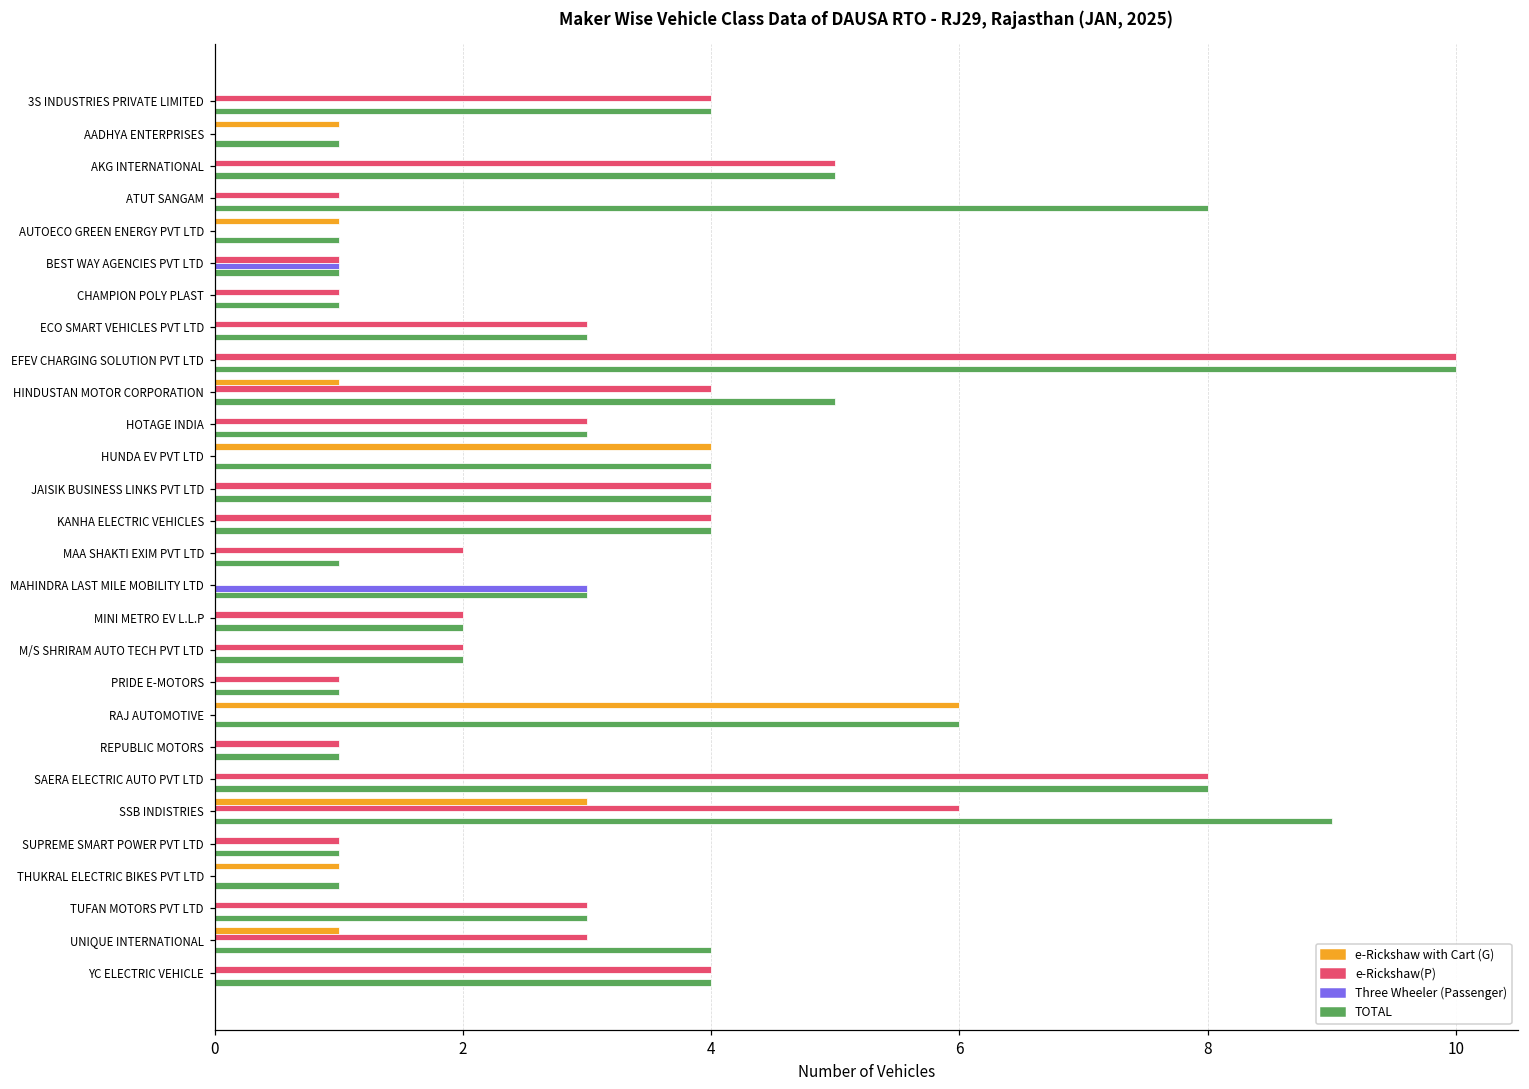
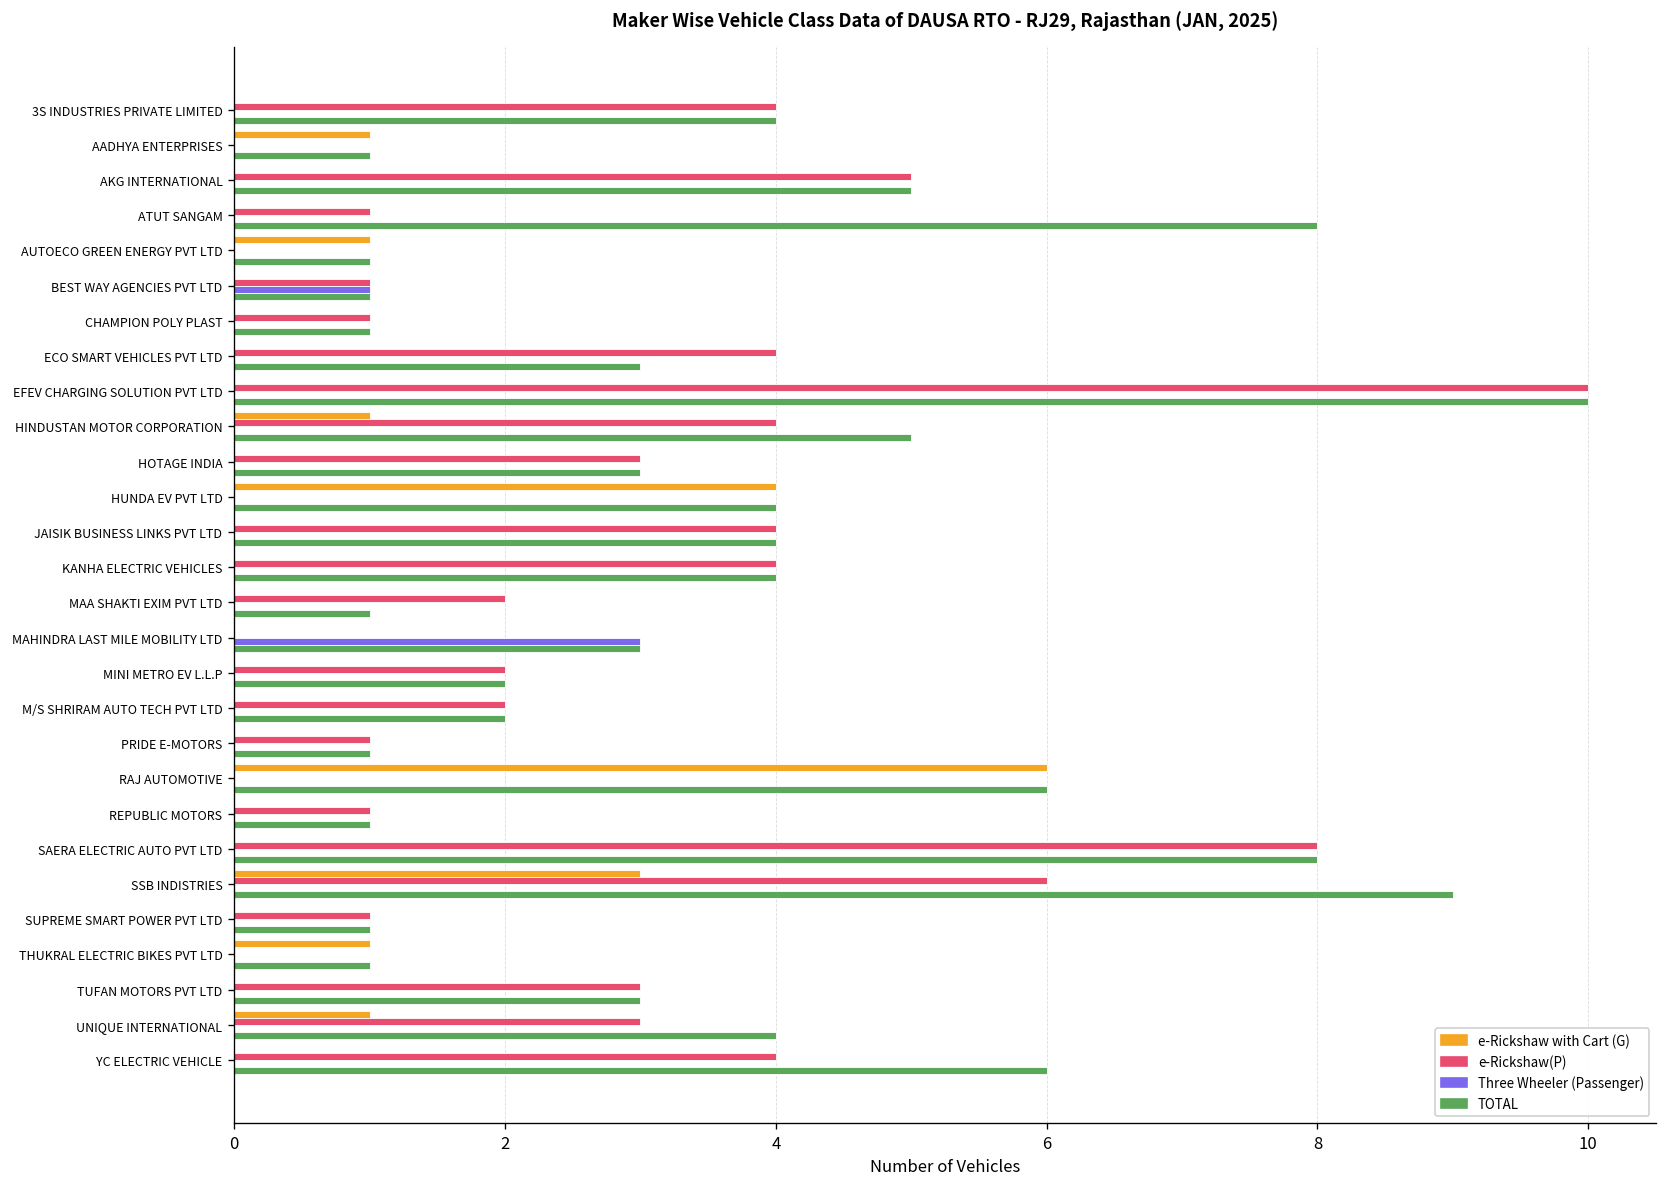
  {
    "e-Rickshaw with Cart (G)": {
      "3S INDUSTRIES PRIVATE LIMITED": 0,
      "AADHYA ENTERPRISES": 1,
      "AKG INTERNATIONAL": 0,
      "ATUT SANGAM": 0,
      "AUTOECO GREEN ENERGY PVT LTD": 1,
      "BEST WAY AGENCIES PVT LTD": 0,
      "CHAMPION POLY PLAST": 0,
      "ECO SMART VEHICLES PVT LTD": 0,
      "EFEV CHARGING SOLUTION PVT LTD": 0,
      "HINDUSTAN MOTOR CORPORATION": 1,
      "HOTAGE INDIA": 0,
      "HUNDA EV PVT LTD": 4,
      "JAISIK BUSINESS LINKS PVT LTD": 0,
      "KANHA ELECTRIC VEHICLES": 0,
      "MAA SHAKTI EXIM PVT LTD": 0,
      "MAHINDRA LAST MILE MOBILITY LTD": 0,
      "MINI METRO EV L.L.P": 0,
      "M/S SHRIRAM AUTO TECH PVT LTD": 0,
      "PRIDE E-MOTORS": 0,
      "RAJ AUTOMOTIVE": 6,
      "REPUBLIC MOTORS": 0,
      "SAERA ELECTRIC AUTO PVT LTD": 0,
      "SSB INDISTRIES": 3,
      "SUPREME SMART POWER PVT LTD": 0,
      "THUKRAL ELECTRIC BIKES PVT LTD": 1,
      "TUFAN MOTORS PVT LTD": 0,
      "UNIQUE INTERNATIONAL": 1,
      "YC ELECTRIC VEHICLE": 0
    },
    "e-Rickshaw(P)": {
      "3S INDUSTRIES PRIVATE LIMITED": 4,
      "AADHYA ENTERPRISES": 0,
      "AKG INTERNATIONAL": 5,
      "ATUT SANGAM": 1,
      "AUTOECO GREEN ENERGY PVT LTD": 0,
      "BEST WAY AGENCIES PVT LTD": 1,
      "CHAMPION POLY PLAST": 1,
-     "ECO SMART VEHICLES PVT LTD": 3,
+     "ECO SMART VEHICLES PVT LTD": 4,
      "EFEV CHARGING SOLUTION PVT LTD": 10,
      "HINDUSTAN MOTOR CORPORATION": 4,
      "HOTAGE INDIA": 3,
      "HUNDA EV PVT LTD": 0,
      "JAISIK BUSINESS LINKS PVT LTD": 4,
      "KANHA ELECTRIC VEHICLES": 4,
      "MAA SHAKTI EXIM PVT LTD": 2,
      "MAHINDRA LAST MILE MOBILITY LTD": 0,
      "MINI METRO EV L.L.P": 2,
      "M/S SHRIRAM AUTO TECH PVT LTD": 2,
      "PRIDE E-MOTORS": 1,
      "RAJ AUTOMOTIVE": 0,
      "REPUBLIC MOTORS": 1,
      "SAERA ELECTRIC AUTO PVT LTD": 8,
      "SSB INDISTRIES": 6,
      "SUPREME SMART POWER PVT LTD": 1,
      "THUKRAL ELECTRIC BIKES PVT LTD": 0,
      "TUFAN MOTORS PVT LTD": 3,
      "UNIQUE INTERNATIONAL": 3,
      "YC ELECTRIC VEHICLE": 4
    },
    "Three Wheeler (Passenger)": {
      "3S INDUSTRIES PRIVATE LIMITED": 0,
      "AADHYA ENTERPRISES": 0,
      "AKG INTERNATIONAL": 0,
      "ATUT SANGAM": 0,
      "AUTOECO GREEN ENERGY PVT LTD": 0,
      "BEST WAY AGENCIES PVT LTD": 1,
      "CHAMPION POLY PLAST": 0,
      "ECO SMART VEHICLES PVT LTD": 0,
      "EFEV CHARGING SOLUTION PVT LTD": 0,
      "HINDUSTAN MOTOR CORPORATION": 0,
      "HOTAGE INDIA": 0,
      "HUNDA EV PVT LTD": 0,
      "JAISIK BUSINESS LINKS PVT LTD": 0,
      "KANHA ELECTRIC VEHICLES": 0,
      "MAA SHAKTI EXIM PVT LTD": 0,
      "MAHINDRA LAST MILE MOBILITY LTD": 3,
      "MINI METRO EV L.L.P": 0,
      "M/S SHRIRAM AUTO TECH PVT LTD": 0,
      "PRIDE E-MOTORS": 0,
      "RAJ AUTOMOTIVE": 0,
      "REPUBLIC MOTORS": 0,
      "SAERA ELECTRIC AUTO PVT LTD": 0,
      "SSB INDISTRIES": 0,
      "SUPREME SMART POWER PVT LTD": 0,
      "THUKRAL ELECTRIC BIKES PVT LTD": 0,
      "TUFAN MOTORS PVT LTD": 0,
      "UNIQUE INTERNATIONAL": 0,
      "YC ELECTRIC VEHICLE": 0
    },
    "TOTAL": {
      "3S INDUSTRIES PRIVATE LIMITED": 4,
      "AADHYA ENTERPRISES": 1,
      "AKG INTERNATIONAL": 5,
      "ATUT SANGAM": 8,
      "AUTOECO GREEN ENERGY PVT LTD": 1,
      "BEST WAY AGENCIES PVT LTD": 1,
      "CHAMPION POLY PLAST": 1,
      "ECO SMART VEHICLES PVT LTD": 3,
      "EFEV CHARGING SOLUTION PVT LTD": 10,
      "HINDUSTAN MOTOR CORPORATION": 5,
      "HOTAGE INDIA": 3,
      "HUNDA EV PVT LTD": 4,
      "JAISIK BUSINESS LINKS PVT LTD": 4,
      "KANHA ELECTRIC VEHICLES": 4,
      "MAA SHAKTI EXIM PVT LTD": 1,
      "MAHINDRA LAST MILE MOBILITY LTD": 3,
      "MINI METRO EV L.L.P": 2,
      "M/S SHRIRAM AUTO TECH PVT LTD": 2,
      "PRIDE E-MOTORS": 1,
      "RAJ AUTOMOTIVE": 6,
      "REPUBLIC MOTORS": 1,
      "SAERA ELECTRIC AUTO PVT LTD": 8,
      "SSB INDISTRIES": 9,
      "SUPREME SMART POWER PVT LTD": 1,
      "THUKRAL ELECTRIC BIKES PVT LTD": 1,
      "TUFAN MOTORS PVT LTD": 3,
      "UNIQUE INTERNATIONAL": 4,
-     "YC ELECTRIC VEHICLE": 4
+     "YC ELECTRIC VEHICLE": 6
    }
  }
